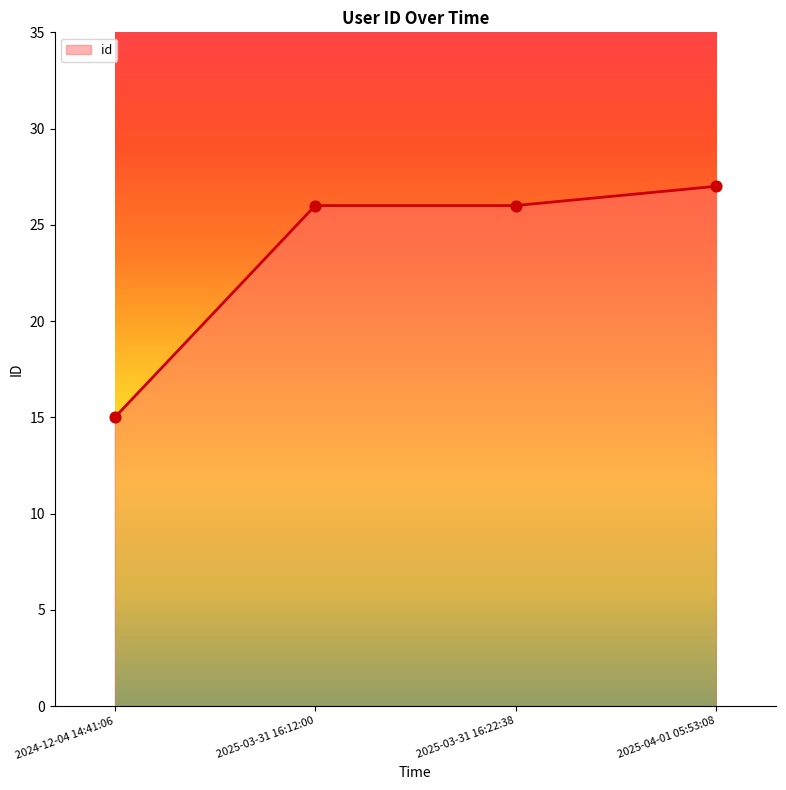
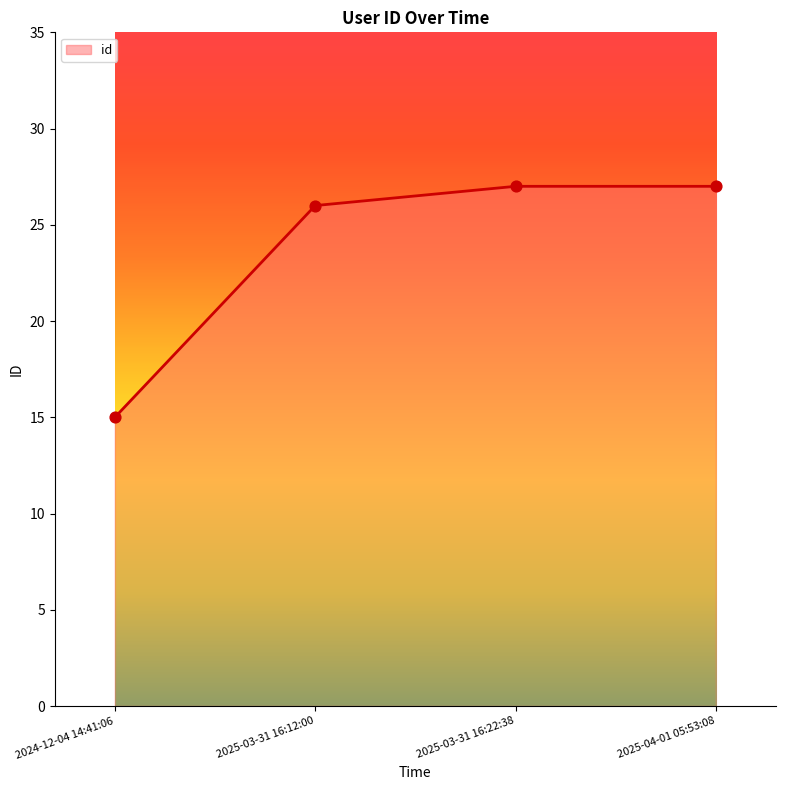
  {
    "2024-12-04 14:41:06": 15,
    "2025-03-31 16:12:00": 26,
-   "2025-03-31 16:22:38": 26,
+   "2025-03-31 16:22:38": 27,
    "2025-04-01 05:53:08": 27
  }
